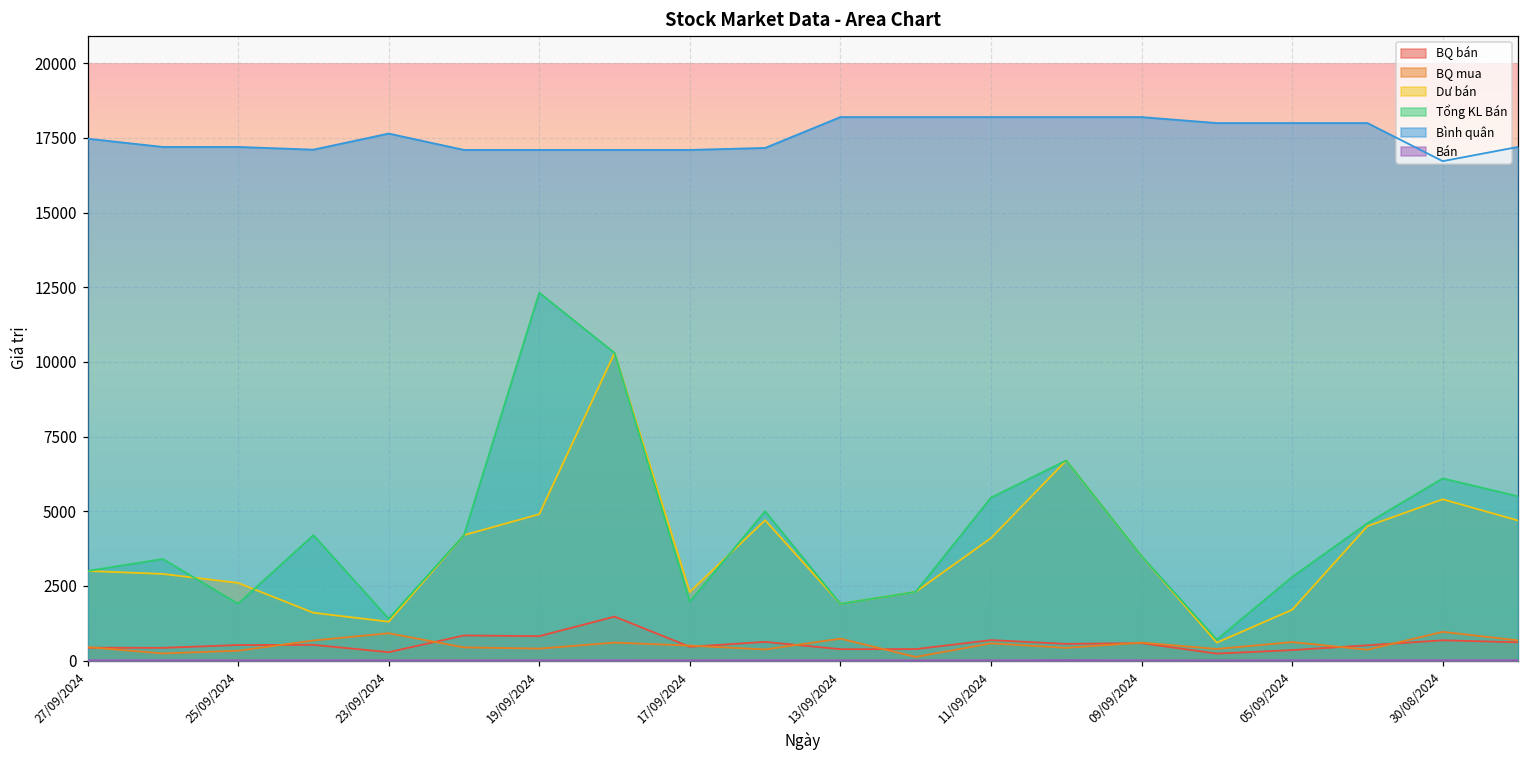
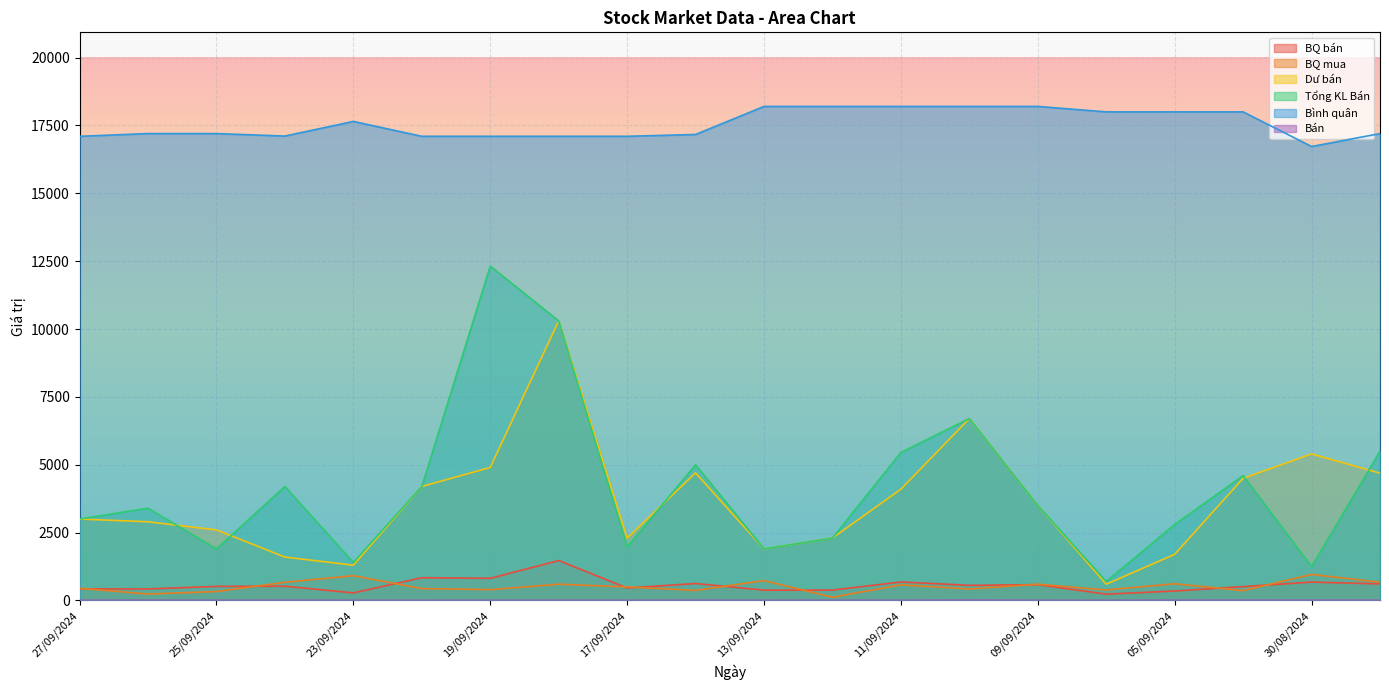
  {
    "Tổng KL Bán": {
      "25/09/2024": 1900,
      "23/09/2024": 1400,
      "19/09/2024": 12300,
      "17/09/2024": 2000,
      "11/09/2024": 5500,
      "05/09/2024": 2800,
-     "30/08/2024": 6100
+     "30/08/2024": 1200
    },
    "Bình quân": {
-     "27/09/2024": 17500,
+     "27/09/2024": 17100,
      "25/09/2024": 17200,
      "23/09/2024": 17600,
      "19/09/2024": 17100,
      "17/09/2024": 17100,
      "13/09/2024": 18200,
      "11/09/2024": 18200,
      "09/09/2024": 18200,
      "05/09/2024": 18000,
      "30/08/2024": 16700
    },
    "Bán": {
      "27/09/2024": 0,
      "25/09/2024": 0,
      "23/09/2024": 0,
      "19/09/2024": 0,
      "17/09/2024": 0,
      "13/09/2024": 0,
      "11/09/2024": 0,
      "09/09/2024": 0,
      "05/09/2024": 0,
      "30/08/2024": 0
    }
  }
